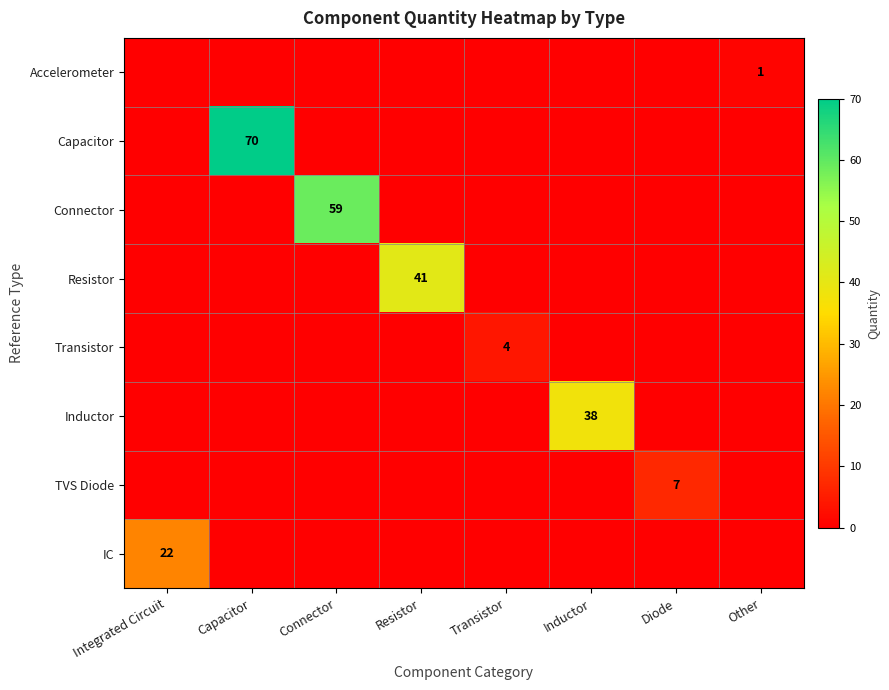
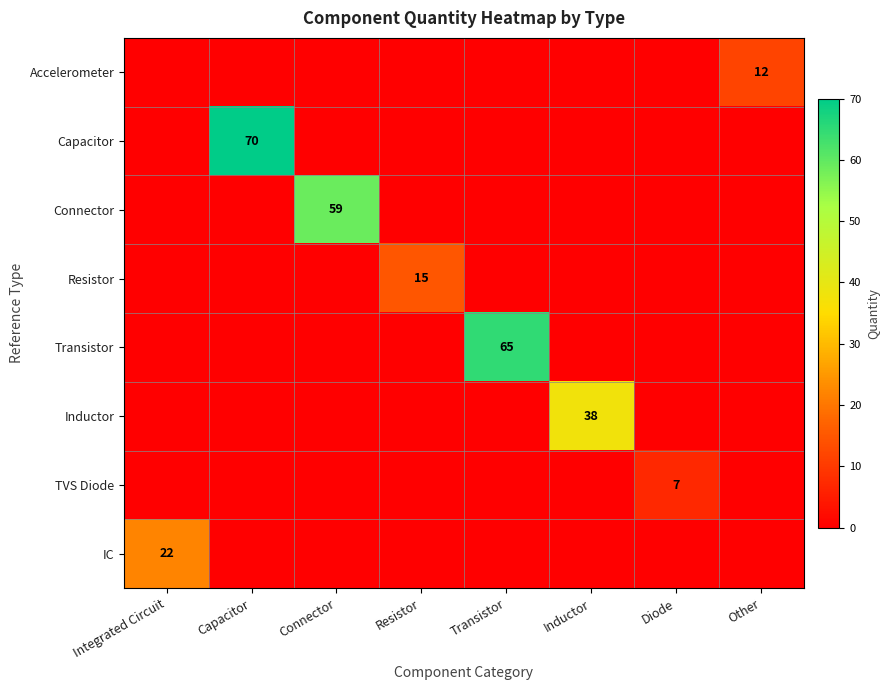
  {
    "Accelerometer": {
-     "Other": 1
+     "Other": 12
    },
    "Capacitor": {
      "Capacitor": 70
    },
    "Connector": {
      "Connector": 59
    },
    "Resistor": {
-     "Resistor": 41
+     "Resistor": 15
    },
    "Transistor": {
-     "Transistor": 4
+     "Transistor": 65
    },
    "Inductor": {
      "Inductor": 38
    },
    "TVS Diode": {
      "Diode": 7
    },
    "IC": {
      "Integrated Circuit": 22
    }
  }
